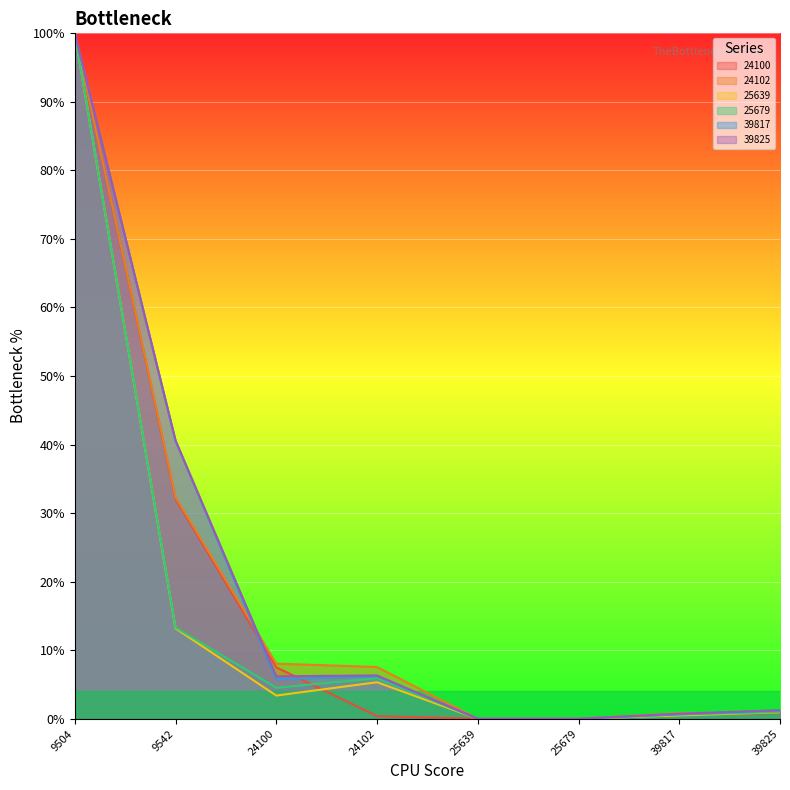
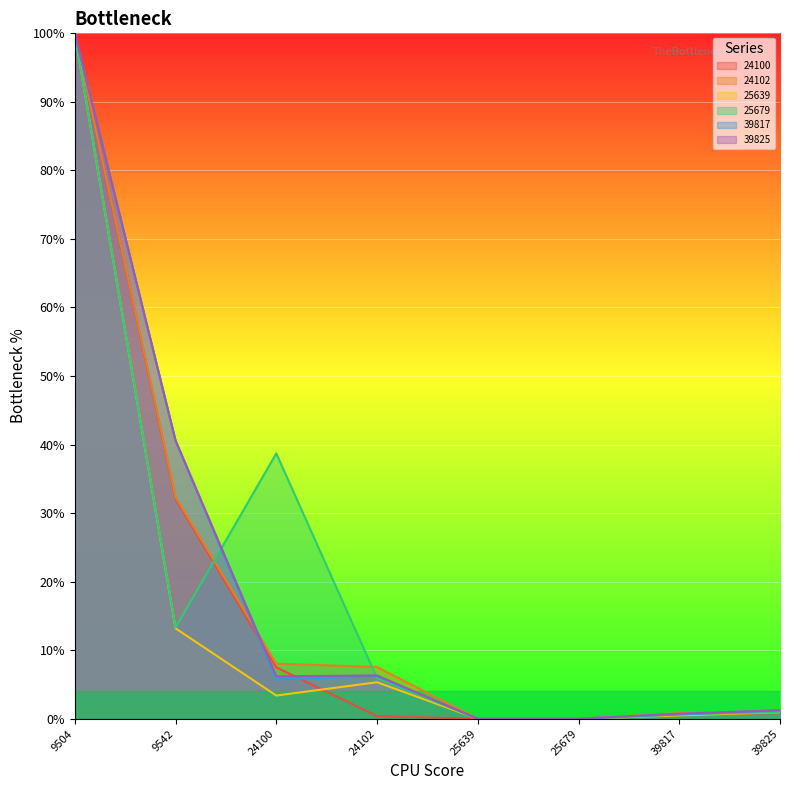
  {
    "25679": {
-     "24100": "5%"
+     "24100": "39%"
    },
    "39817": {
      "24100": "6%"
    },
    "39825": {
      "24100": "6%"
    }
  }
